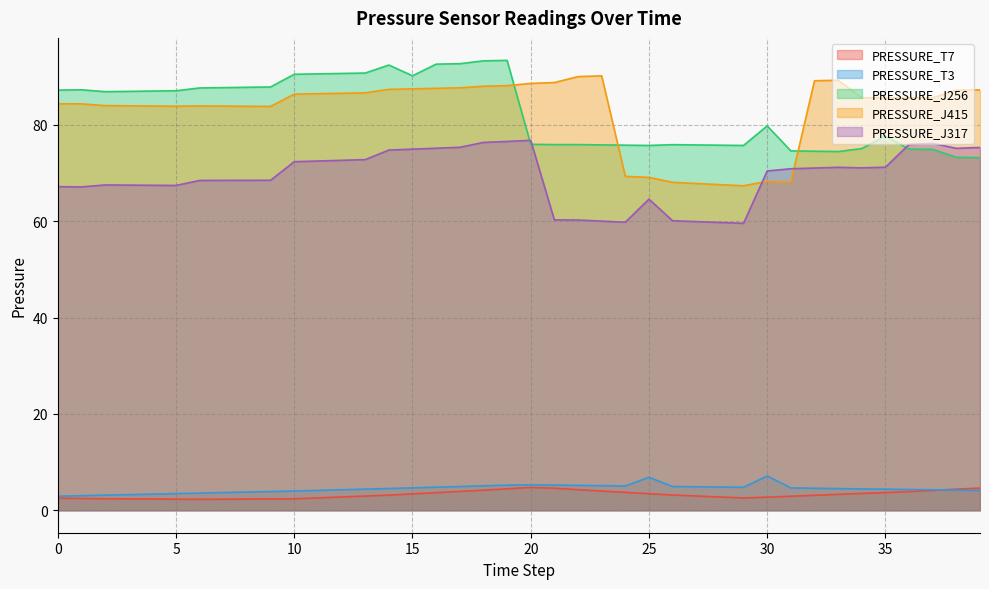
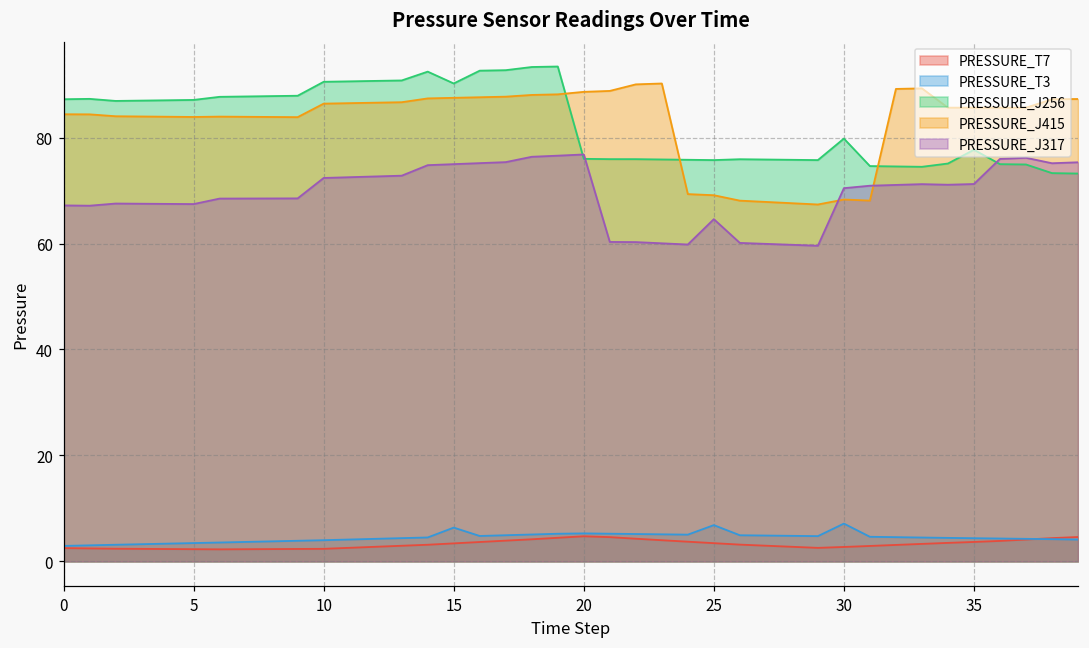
  {
    "PRESSURE_T3": {
      "5": 3,
      "10": 4,
-     "15": 5,
+     "15": 6,
      "20": 5,
      "25": 7,
      "30": 7,
      "35": 4
    },
    "PRESSURE_J256": {
      "0": 87,
      "5": 87,
      "10": 91,
      "15": 90,
      "20": 76,
      "25": 76,
      "30": 80
    },
    "PRESSURE_J317": {
      "0": 67,
      "5": 67,
      "10": 72,
      "15": 75,
      "20": 77,
      "25": 65,
      "30": 70,
      "35": 71
    }
  }
